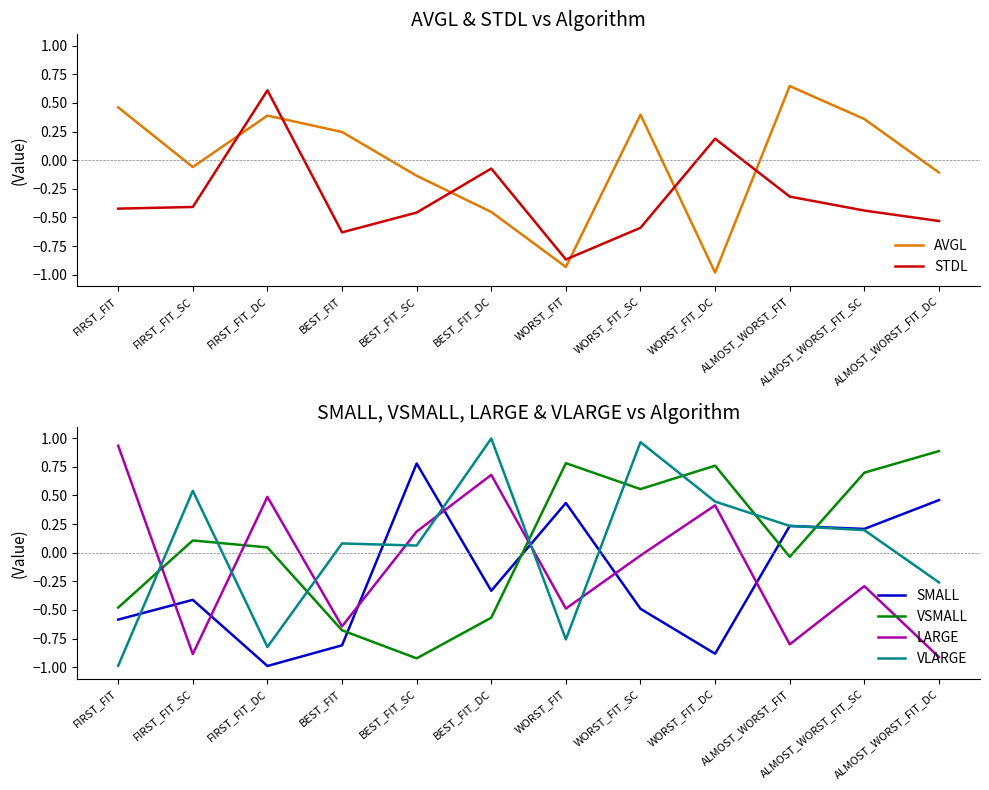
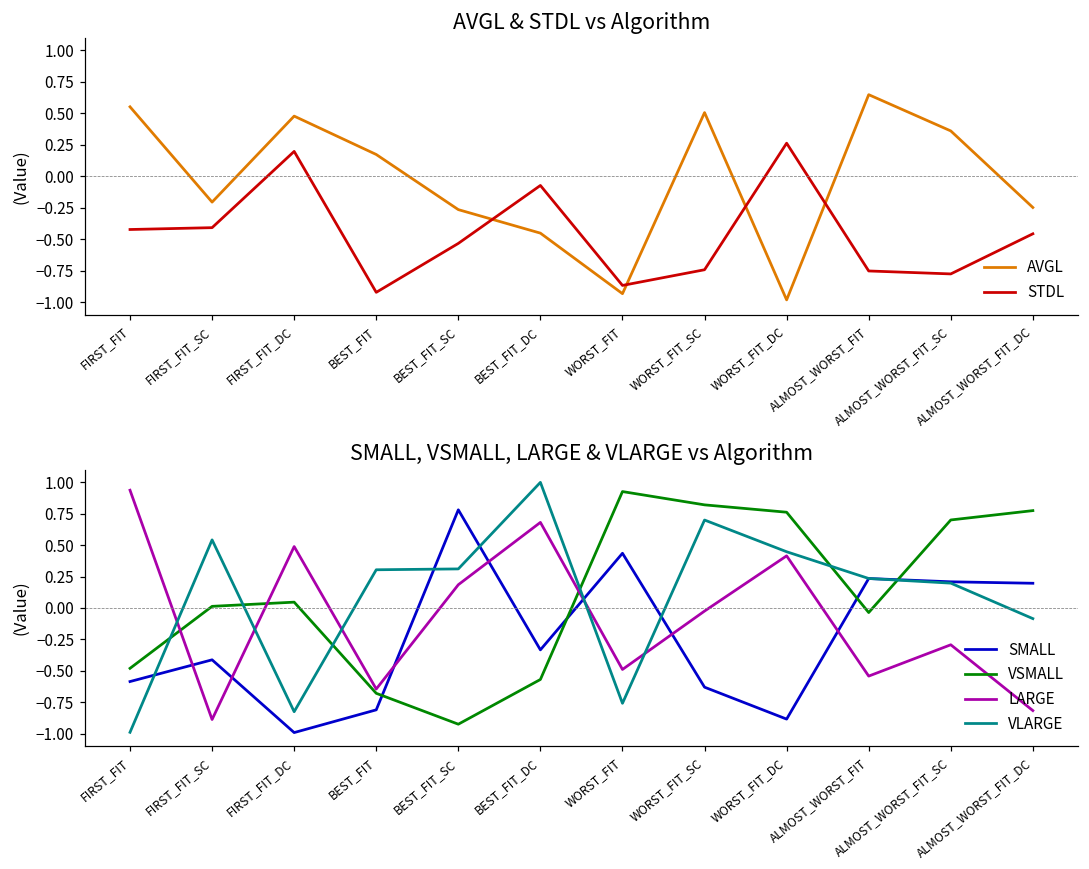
  {
    "AVGL & STDL vs Algorithm": {
      "AVGL": {
-       "FIRST_FIT": 0.46,
-       "FIRST_FIT_SC": -0.06,
-       "FIRST_FIT_DC": 0.39,
-       "BEST_FIT": 0.25,
-       "BEST_FIT_SC": -0.14,
+       "FIRST_FIT": 0.55,
+       "FIRST_FIT_SC": -0.21,
+       "FIRST_FIT_DC": 0.48,
+       "BEST_FIT": 0.17,
+       "BEST_FIT_SC": -0.27,
        "BEST_FIT_DC": -0.45,
        "WORST_FIT": -0.93,
-       "WORST_FIT_SC": 0.40,
+       "WORST_FIT_SC": 0.51,
        "WORST_FIT_DC": -0.98,
        "ALMOST_WORST_FIT": 0.65,
        "ALMOST_WORST_FIT_SC": 0.36,
-       "ALMOST_WORST_FIT_DC": -0.11
+       "ALMOST_WORST_FIT_DC": -0.25
      },
      "STDL": {
        "FIRST_FIT": -0.42,
        "FIRST_FIT_SC": -0.41,
-       "FIRST_FIT_DC": 0.61,
-       "BEST_FIT": -0.63,
-       "BEST_FIT_SC": -0.46,
+       "FIRST_FIT_DC": 0.20,
+       "BEST_FIT": -0.92,
+       "BEST_FIT_SC": -0.53,
        "BEST_FIT_DC": -0.07,
        "WORST_FIT": -0.87,
-       "WORST_FIT_SC": -0.59,
-       "WORST_FIT_DC": 0.19,
-       "ALMOST_WORST_FIT": -0.32,
-       "ALMOST_WORST_FIT_SC": -0.44,
-       "ALMOST_WORST_FIT_DC": -0.53
+       "WORST_FIT_SC": -0.74,
+       "WORST_FIT_DC": 0.26,
+       "ALMOST_WORST_FIT": -0.75,
+       "ALMOST_WORST_FIT_SC": -0.78,
+       "ALMOST_WORST_FIT_DC": -0.46
      }
    },
    "SMALL, VSMALL, LARGE & VLARGE vs Algorithm": {
      "SMALL": {
        "FIRST_FIT": -0.58,
        "FIRST_FIT_SC": -0.41,
        "FIRST_FIT_DC": -0.99,
        "BEST_FIT": -0.81,
        "BEST_FIT_SC": 0.78,
        "BEST_FIT_DC": -0.33,
        "WORST_FIT": 0.43,
-       "WORST_FIT_SC": -0.49,
+       "WORST_FIT_SC": -0.63,
        "WORST_FIT_DC": -0.88,
-       "ALMOST_WORST_FIT_DC": 0.46
+       "ALMOST_WORST_FIT_DC": 0.20
      },
      "VSMALL": {
        "FIRST_FIT": -0.48,
-       "FIRST_FIT_SC": 0.11,
+       "FIRST_FIT_SC": 0.01,
        "FIRST_FIT_DC": 0.05,
        "BEST_FIT": -0.68,
        "BEST_FIT_SC": -0.92,
        "BEST_FIT_DC": -0.57,
-       "WORST_FIT": 0.78,
-       "WORST_FIT_SC": 0.56,
+       "WORST_FIT": 0.92,
+       "WORST_FIT_SC": 0.82,
        "WORST_FIT_DC": 0.76,
        "ALMOST_WORST_FIT": -0.04,
        "ALMOST_WORST_FIT_SC": 0.70,
-       "ALMOST_WORST_FIT_DC": 0.89
+       "ALMOST_WORST_FIT_DC": 0.77
      },
      "LARGE": {
        "FIRST_FIT": 0.94,
        "FIRST_FIT_SC": -0.89,
        "FIRST_FIT_DC": 0.49,
        "BEST_FIT": -0.64,
        "BEST_FIT_SC": 0.18,
        "BEST_FIT_DC": 0.68,
        "WORST_FIT": -0.49,
        "WORST_FIT_SC": -0.02,
        "WORST_FIT_DC": 0.41,
-       "ALMOST_WORST_FIT": -0.80,
+       "ALMOST_WORST_FIT": -0.54,
        "ALMOST_WORST_FIT_SC": -0.29,
-       "ALMOST_WORST_FIT_DC": -0.91
+       "ALMOST_WORST_FIT_DC": -0.82
      },
      "VLARGE": {
        "FIRST_FIT": -0.99,
        "FIRST_FIT_SC": 0.54,
        "FIRST_FIT_DC": -0.82,
-       "BEST_FIT": 0.08,
-       "BEST_FIT_SC": 0.06,
+       "BEST_FIT": 0.30,
+       "BEST_FIT_SC": 0.31,
        "BEST_FIT_DC": 1.00,
        "WORST_FIT": -0.76,
-       "WORST_FIT_SC": 0.97,
+       "WORST_FIT_SC": 0.70,
        "WORST_FIT_DC": 0.45,
-       "ALMOST_WORST_FIT_DC": -0.26
+       "ALMOST_WORST_FIT_DC": -0.08
      }
    }
  }
